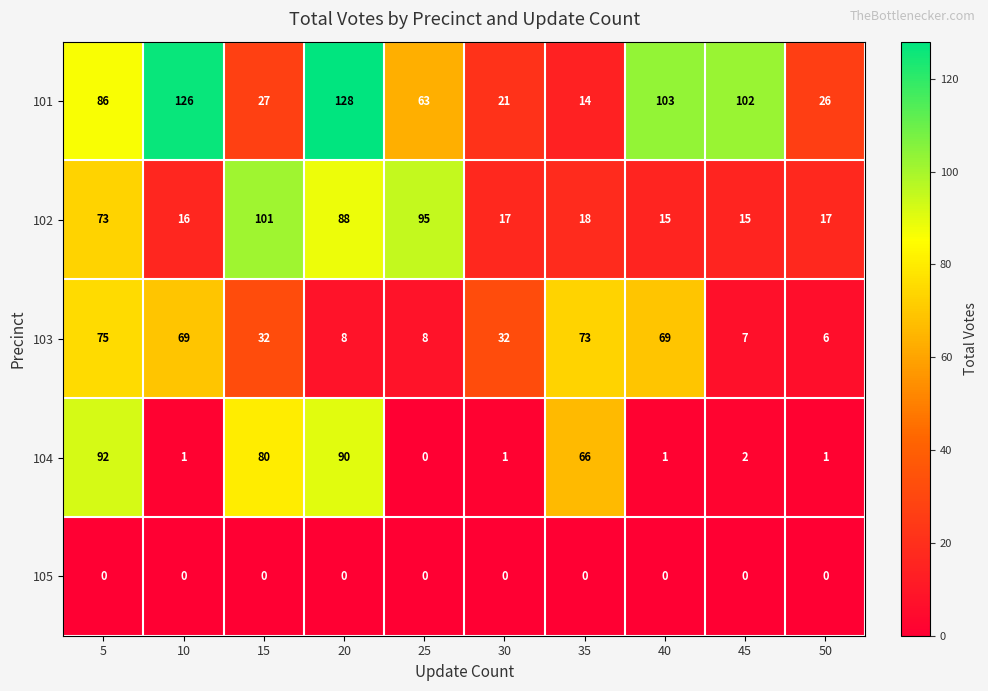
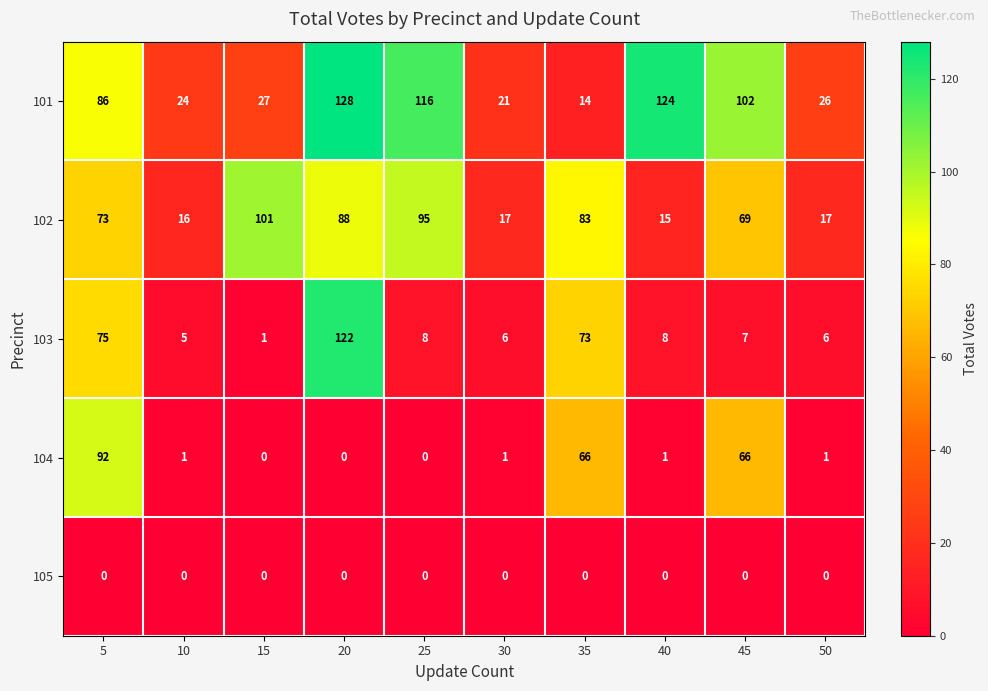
  {
    "101": {
      "5": 86,
-     "10": 126,
+     "10": 24,
      "15": 27,
      "20": 128,
-     "25": 63,
+     "25": 116,
      "30": 21,
      "35": 14,
-     "40": 103,
+     "40": 124,
      "45": 102,
      "50": 26
    },
    "102": {
      "5": 73,
      "10": 16,
      "15": 101,
      "20": 88,
      "25": 95,
      "30": 17,
-     "35": 18,
+     "35": 83,
      "40": 15,
-     "45": 15,
+     "45": 69,
      "50": 17
    },
    "103": {
      "5": 75,
-     "10": 69,
-     "15": 32,
-     "20": 8,
+     "10": 5,
+     "15": 1,
+     "20": 122,
      "25": 8,
-     "30": 32,
+     "30": 6,
      "35": 73,
-     "40": 69,
+     "40": 8,
      "45": 7,
      "50": 6
    },
    "104": {
      "5": 92,
      "10": 1,
-     "15": 80,
-     "20": 90,
+     "15": 0,
+     "20": 0,
      "25": 0,
      "30": 1,
      "35": 66,
      "40": 1,
-     "45": 2,
+     "45": 66,
      "50": 1
    },
    "105": {
      "5": 0,
      "10": 0,
      "15": 0,
      "20": 0,
      "25": 0,
      "30": 0,
      "35": 0,
      "40": 0,
      "45": 0,
      "50": 0
    }
  }
